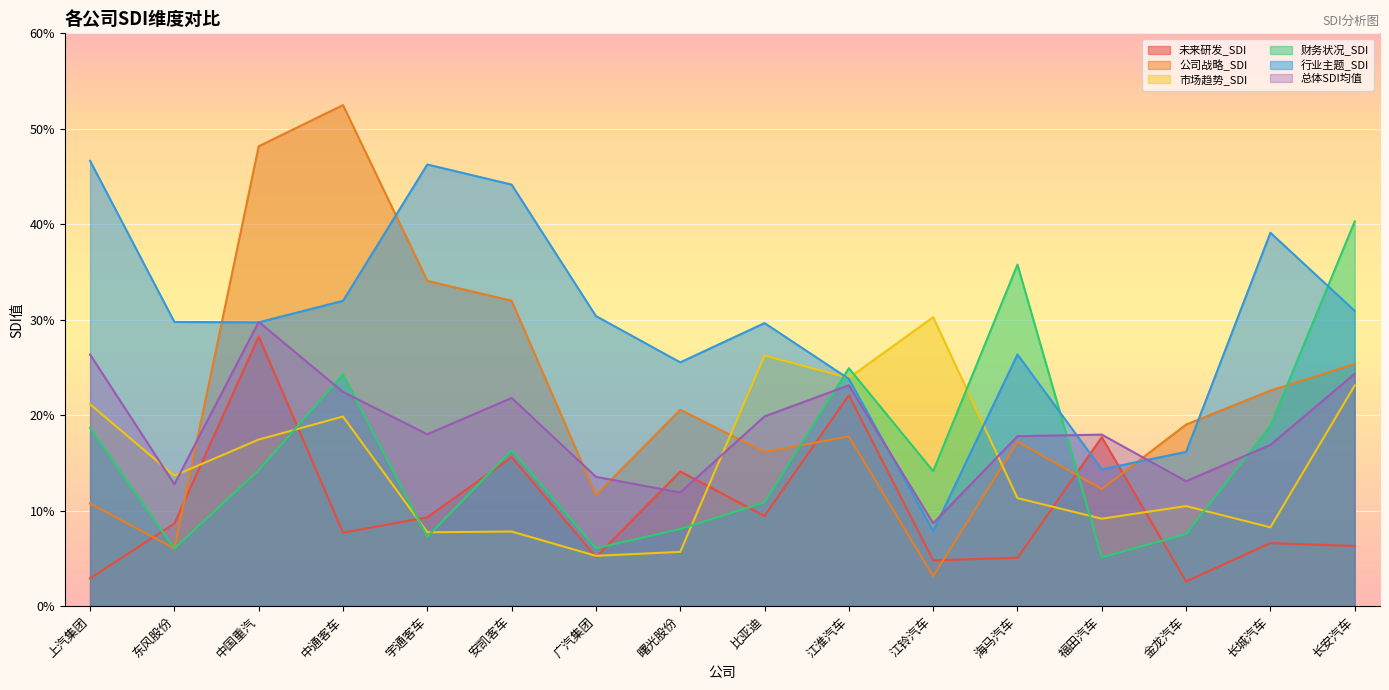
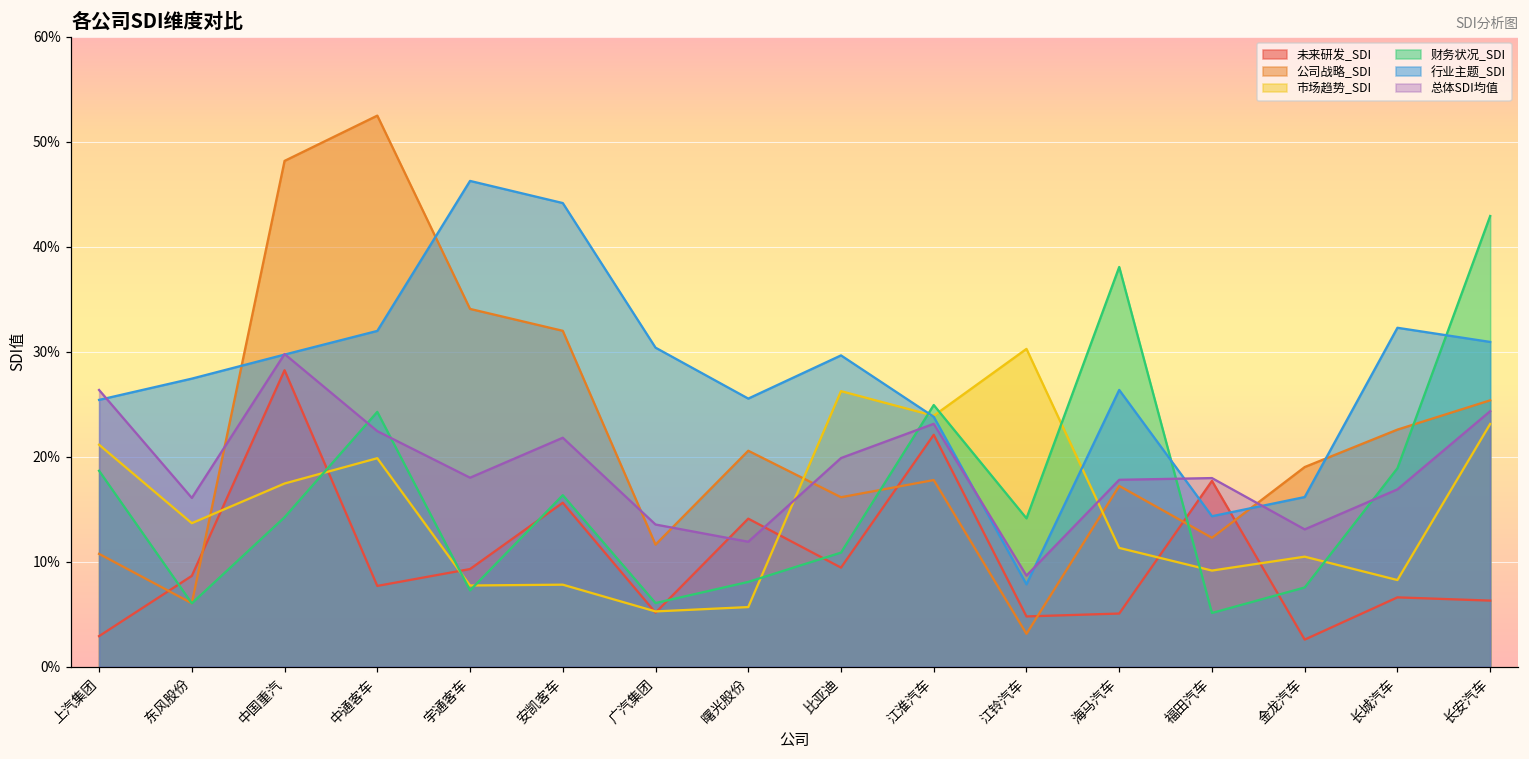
  {
    "财务状况_SDI": {
      "上汽集团": "19%",
      "中国重汽": "14%",
      "中通客车": "24%",
      "宇通客车": "7%",
      "安凯客车": "16%",
      "广汽集团": "6%",
      "曙光股份": "8%",
      "比亚迪": "11%",
      "江淮汽车": "25%",
      "江铃汽车": "14%",
-     "海马汽车": "36%",
+     "海马汽车": "38%",
      "福田汽车": "5%",
      "金龙汽车": "8%",
      "长城汽车": "19%",
-     "长安汽车": "40%"
+     "长安汽车": "43%"
    },
    "行业主题_SDI": {
-     "上汽集团": "47%",
-     "东风股份": "30%",
+     "上汽集团": "25%",
+     "东风股份": "27%",
      "中通客车": "32%",
      "宇通客车": "46%",
      "安凯客车": "44%",
      "广汽集团": "30%",
      "曙光股份": "26%",
      "比亚迪": "30%",
      "江铃汽车": "8%",
      "海马汽车": "26%",
      "福田汽车": "14%",
      "金龙汽车": "16%",
-     "长城汽车": "39%",
+     "长城汽车": "32%",
      "长安汽车": "31%"
    },
    "总体SDI均值": {
      "上汽集团": "26%",
-     "东风股份": "13%",
+     "东风股份": "16%",
      "中通客车": "22%",
      "宇通客车": "18%",
      "安凯客车": "22%",
      "广汽集团": "14%",
      "曙光股份": "12%",
      "比亚迪": "20%",
      "江淮汽车": "23%",
      "江铃汽车": "9%",
      "海马汽车": "18%",
      "福田汽车": "18%",
      "金龙汽车": "13%",
      "长城汽车": "17%",
      "长安汽车": "24%"
    }
  }
